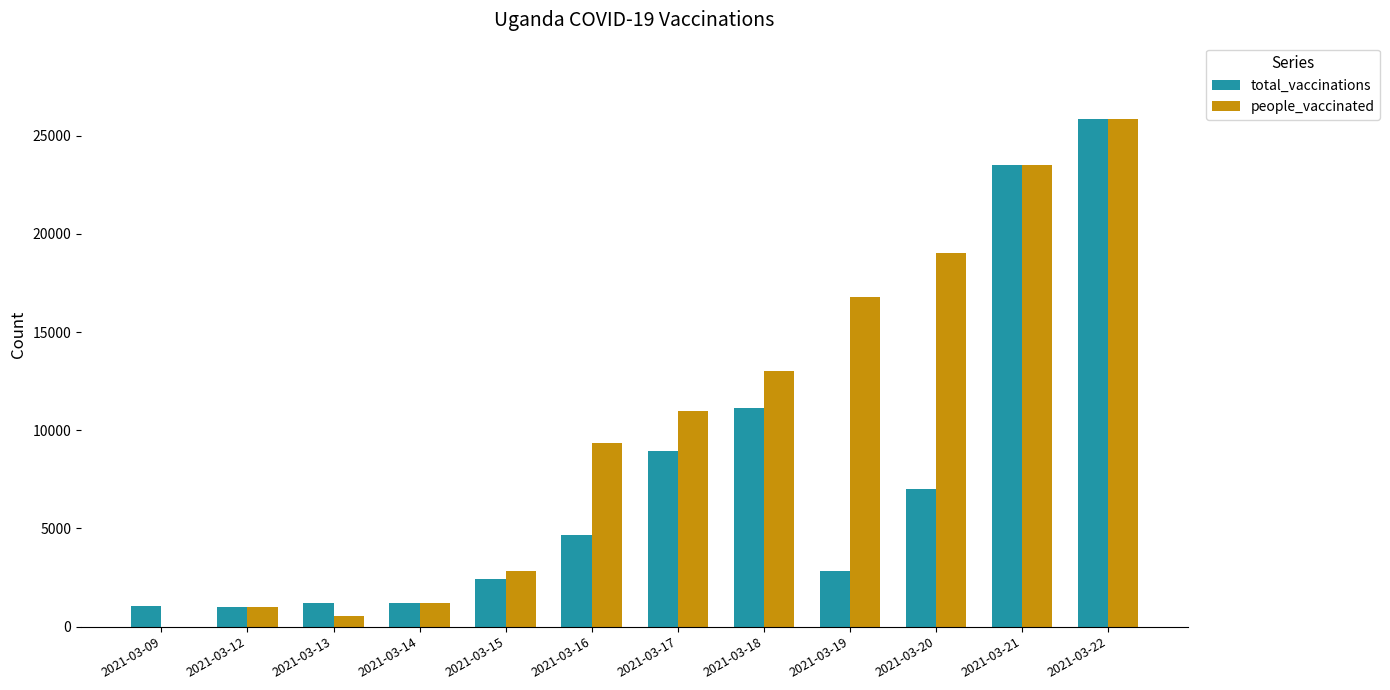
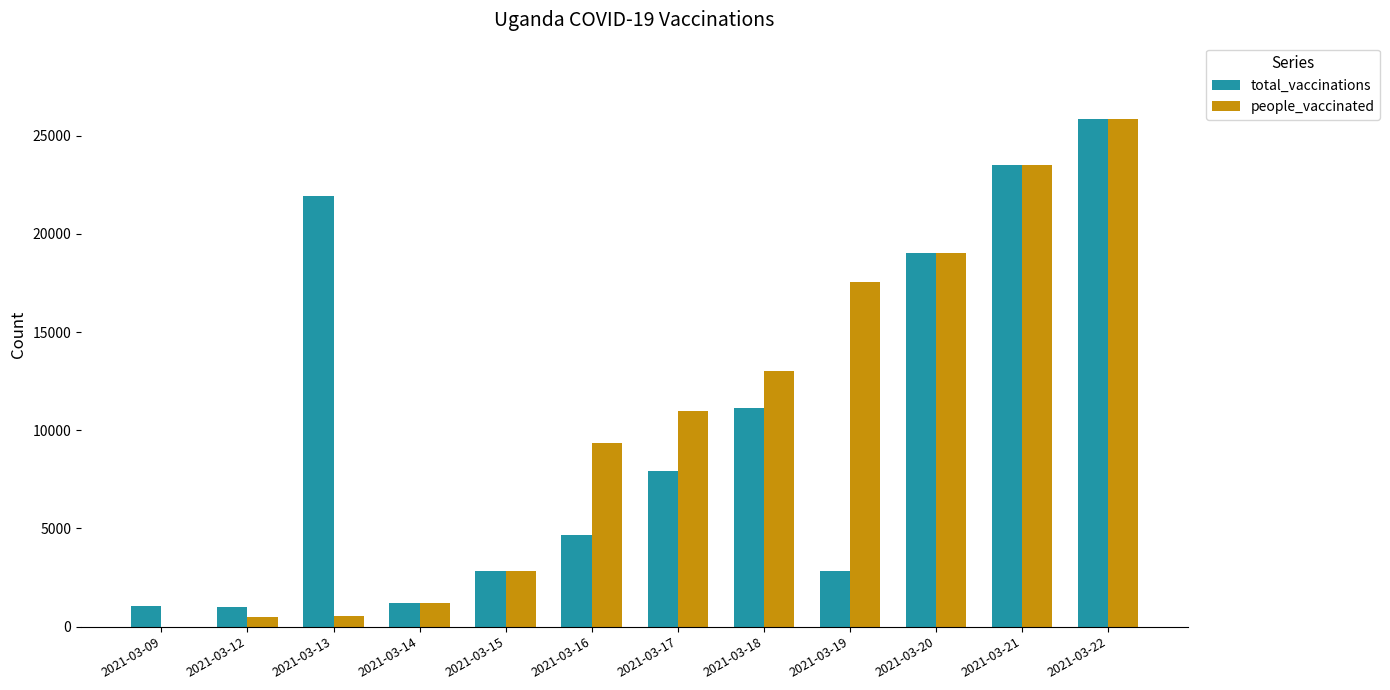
  {
    "total_vaccinations": {
      "2021-03-09": 1100,
      "2021-03-12": 1000,
-     "2021-03-13": 1200,
+     "2021-03-13": 21900,
      "2021-03-14": 1200,
-     "2021-03-15": 2400,
+     "2021-03-15": 2800,
      "2021-03-16": 4700,
-     "2021-03-17": 9000,
+     "2021-03-17": 7900,
      "2021-03-18": 11200,
      "2021-03-19": 2800,
-     "2021-03-20": 7000,
+     "2021-03-20": 19000,
      "2021-03-21": 23500,
      "2021-03-22": 25900
    },
    "people_vaccinated": {
      "2021-03-09": 0,
-     "2021-03-12": 1000,
+     "2021-03-12": 500,
      "2021-03-13": 500,
      "2021-03-14": 1200,
      "2021-03-15": 2800,
      "2021-03-16": 9400,
      "2021-03-17": 11000,
      "2021-03-18": 13000,
-     "2021-03-19": 16800,
+     "2021-03-19": 17500,
      "2021-03-20": 19000,
      "2021-03-21": 23500,
      "2021-03-22": 25900
    }
  }
